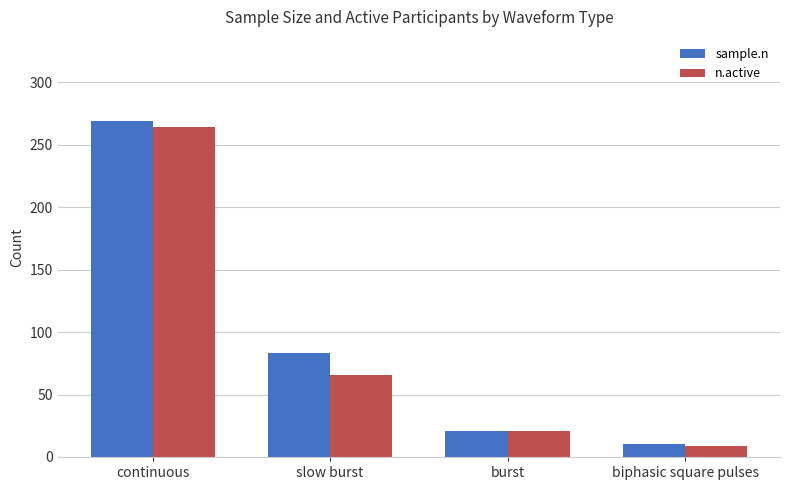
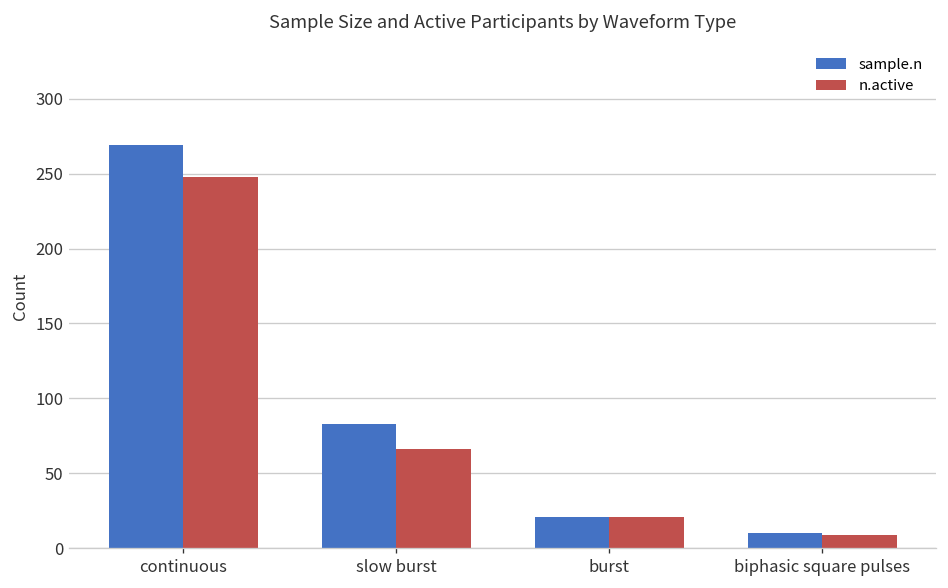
  {
    "sample.n": {
      "continuous": 269,
      "slow burst": 83,
      "burst": 21,
      "biphasic square pulses": 10
    },
    "n.active": {
-     "continuous": 264,
+     "continuous": 248,
      "slow burst": 66,
      "burst": 21,
      "biphasic square pulses": 9
    }
  }
